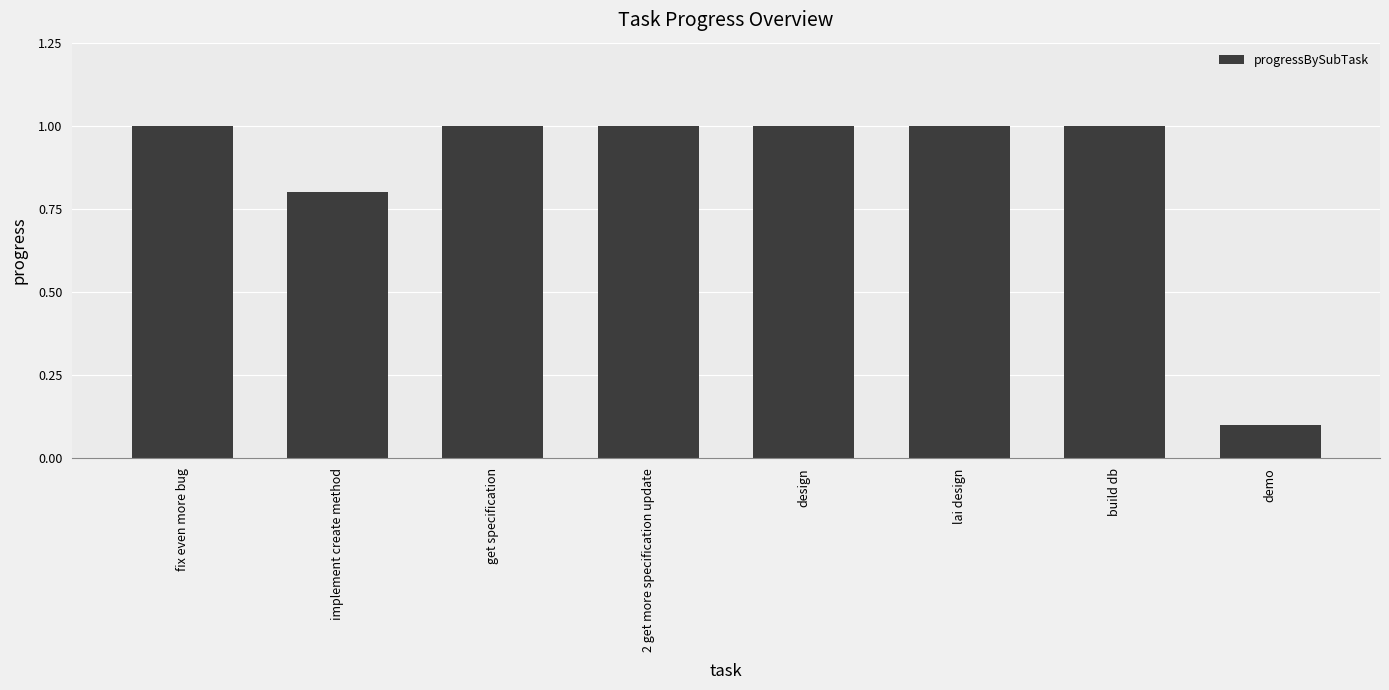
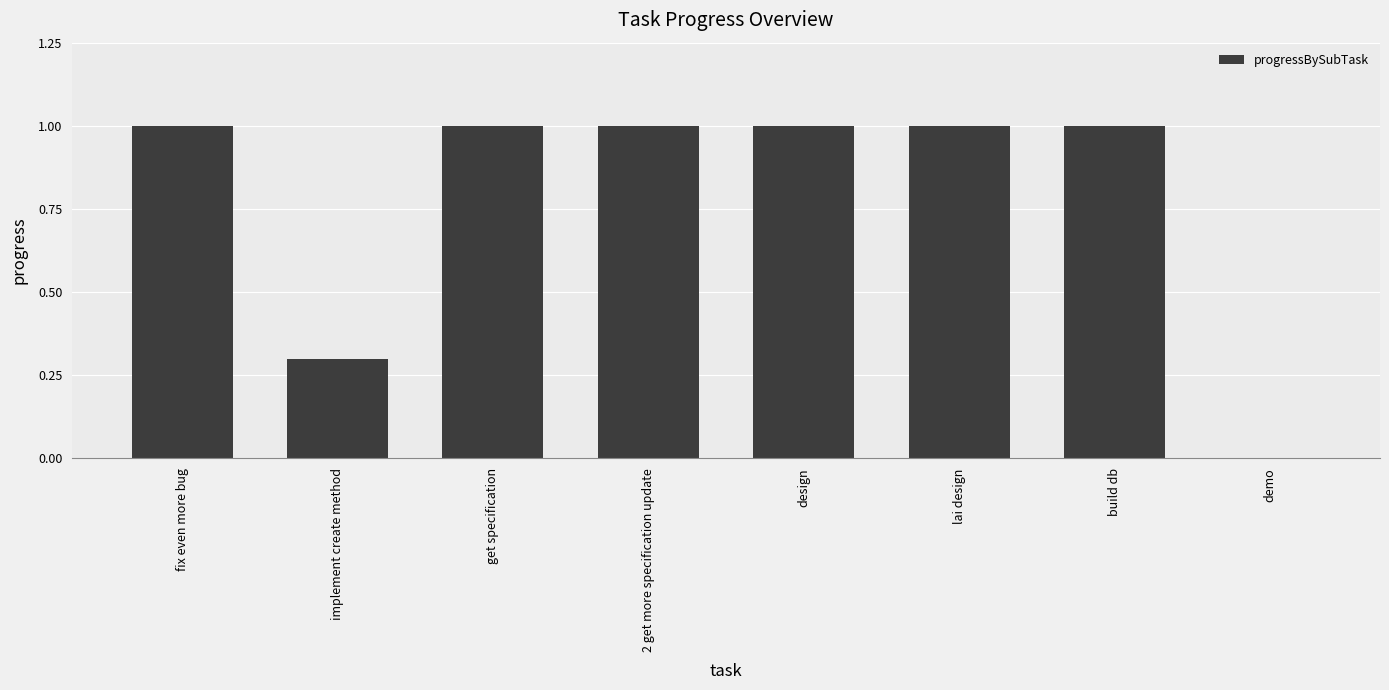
  {
    "fix even more bug": 1.0,
-   "implement create method": 0.8,
+   "implement create method": 0.3,
    "get specification": 1.0,
    "2 get more specification update": 1.0,
    "design": 1.0,
    "lai design": 1.0,
    "build db": 1.0,
-   "demo": 0.1
+   "demo": 0.0
  }
